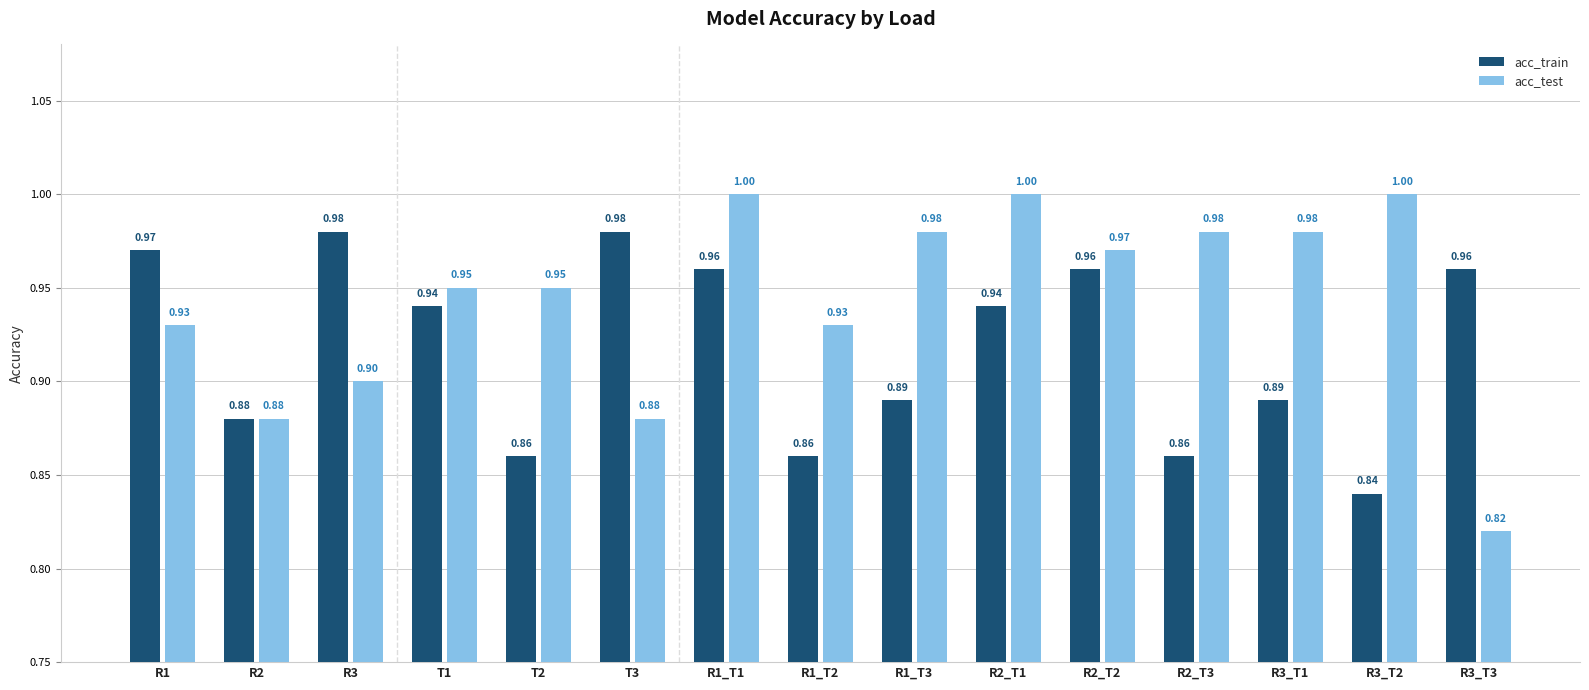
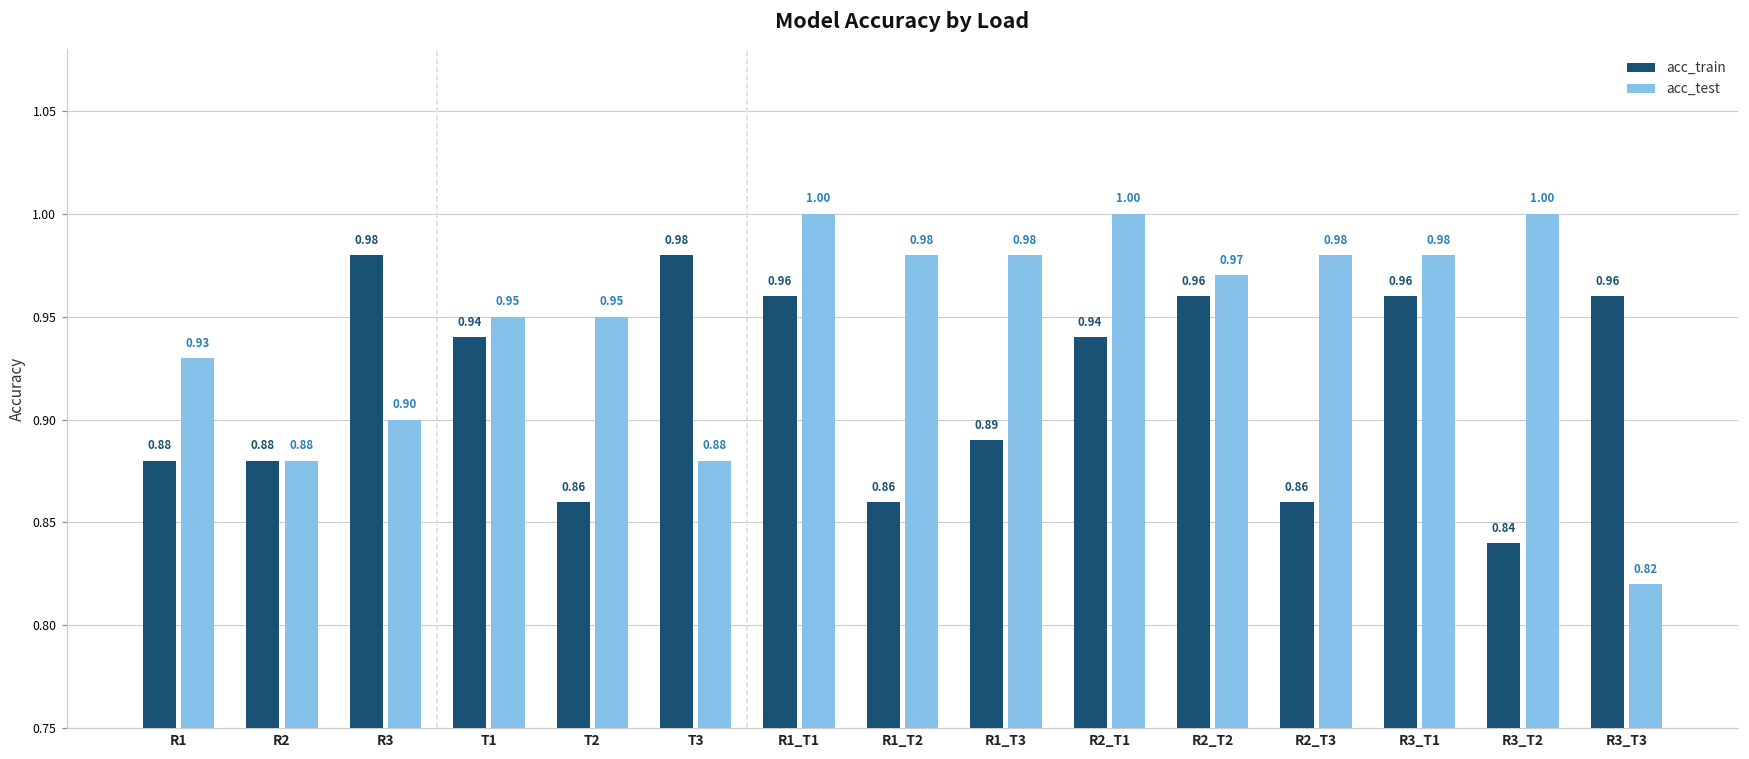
  {
    "acc_train": {
-     "R1": 0.97,
+     "R1": 0.88,
      "R2": 0.88,
      "R3": 0.98,
      "T1": 0.94,
      "T2": 0.86,
      "T3": 0.98,
      "R1_T1": 0.96,
      "R1_T2": 0.86,
      "R1_T3": 0.89,
      "R2_T1": 0.94,
      "R2_T2": 0.96,
      "R2_T3": 0.86,
-     "R3_T1": 0.89,
+     "R3_T1": 0.96,
      "R3_T2": 0.84,
      "R3_T3": 0.96
    },
    "acc_test": {
      "R1": 0.93,
      "R2": 0.88,
      "R3": 0.90,
      "T1": 0.95,
      "T2": 0.95,
      "T3": 0.88,
      "R1_T1": 1.00,
-     "R1_T2": 0.93,
+     "R1_T2": 0.98,
      "R1_T3": 0.98,
      "R2_T1": 1.00,
      "R2_T2": 0.97,
      "R2_T3": 0.98,
      "R3_T1": 0.98,
      "R3_T2": 1.00,
      "R3_T3": 0.82
    }
  }
